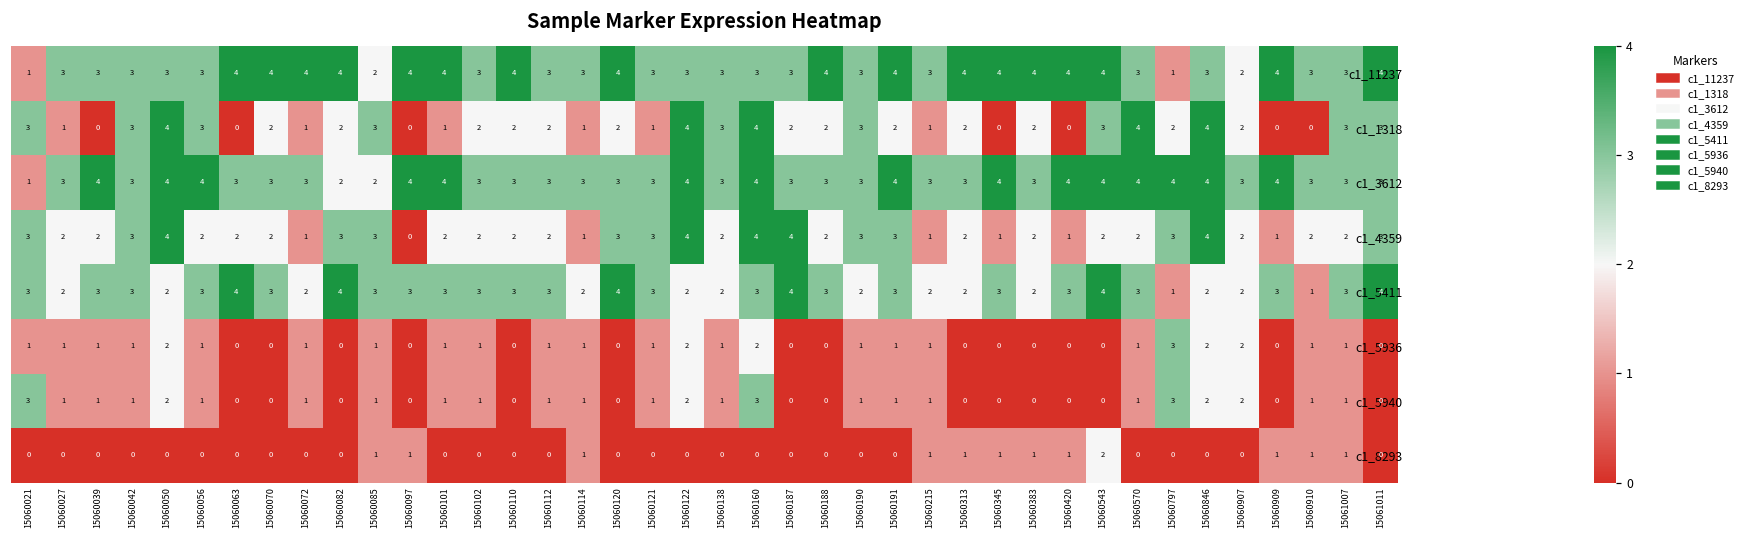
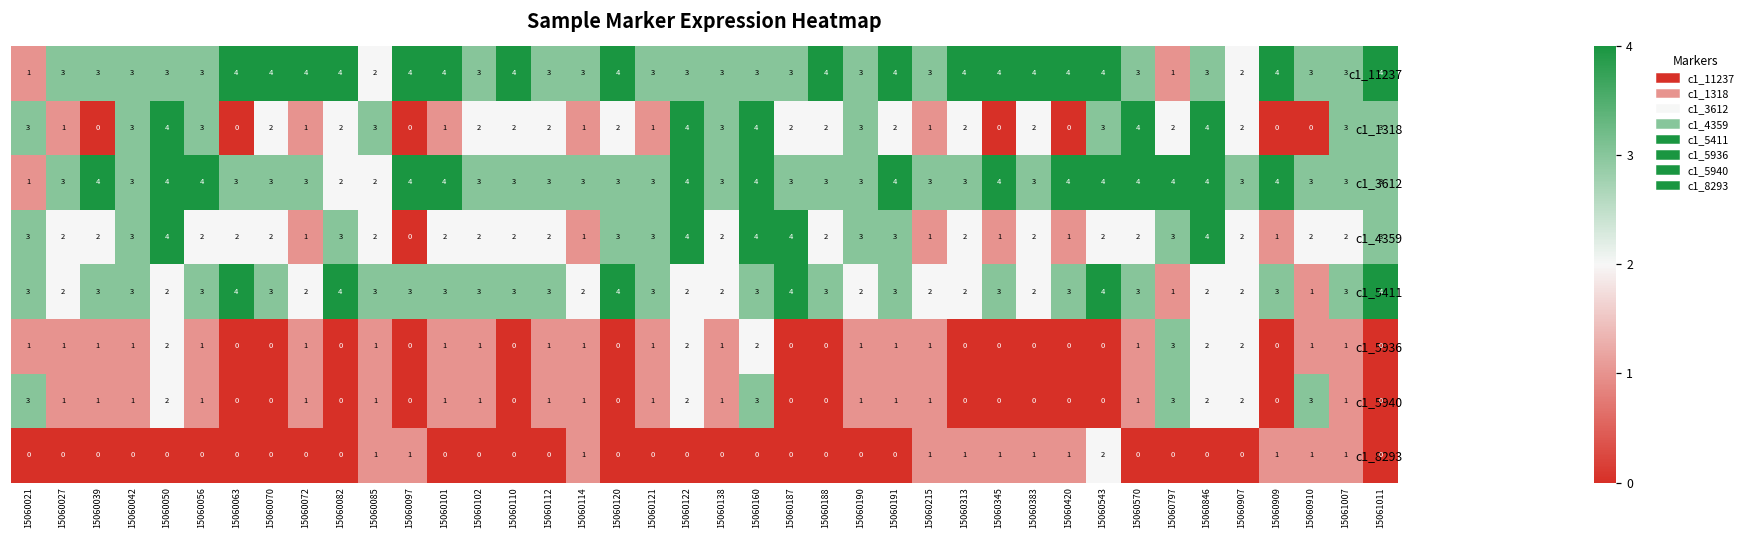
  {
    "c1_4359": {
      "15060021": 3,
      "15060027": 2,
      "15060039": 2,
      "15060042": 3,
      "15060050": 4,
      "15060056": 2,
      "15060063": 2,
      "15060070": 2,
      "15060072": 1,
      "15060082": 3,
-     "15060085": 3,
+     "15060085": 2,
      "15060097": 0,
      "15060101": 2,
      "15060102": 2,
      "15060110": 2,
      "15060112": 2,
      "15060114": 1,
      "15060120": 3,
      "15060121": 3,
      "15060122": 4,
      "15060138": 2,
      "15060160": 4,
      "15060187": 4,
      "15060188": 2,
      "15060190": 3,
      "15060191": 3,
      "15060215": 1,
      "15060313": 2,
      "15060345": 1,
      "15060383": 2,
      "15060420": 1,
      "15060543": 2,
      "15060570": 2,
      "15060797": 3,
      "15060846": 4,
      "15060907": 2,
      "15060909": 1,
      "15060910": 2,
      "15061007": 2,
      "15061011": 3
    },
    "c1_5940": {
      "15060021": 3,
      "15060027": 1,
      "15060039": 1,
      "15060042": 1,
      "15060050": 2,
      "15060056": 1,
      "15060063": 0,
      "15060070": 0,
      "15060072": 1,
      "15060082": 0,
      "15060085": 1,
      "15060097": 0,
      "15060101": 1,
      "15060102": 1,
      "15060110": 0,
      "15060112": 1,
      "15060114": 1,
      "15060120": 0,
      "15060121": 1,
      "15060122": 2,
      "15060138": 1,
      "15060160": 3,
      "15060187": 0,
      "15060188": 0,
      "15060190": 1,
      "15060191": 1,
      "15060215": 1,
      "15060313": 0,
      "15060345": 0,
      "15060383": 0,
      "15060420": 0,
      "15060543": 0,
      "15060570": 1,
      "15060797": 3,
      "15060846": 2,
      "15060907": 2,
      "15060909": 0,
-     "15060910": 1,
+     "15060910": 3,
      "15061007": 1,
      "15061011": 0
    }
  }
